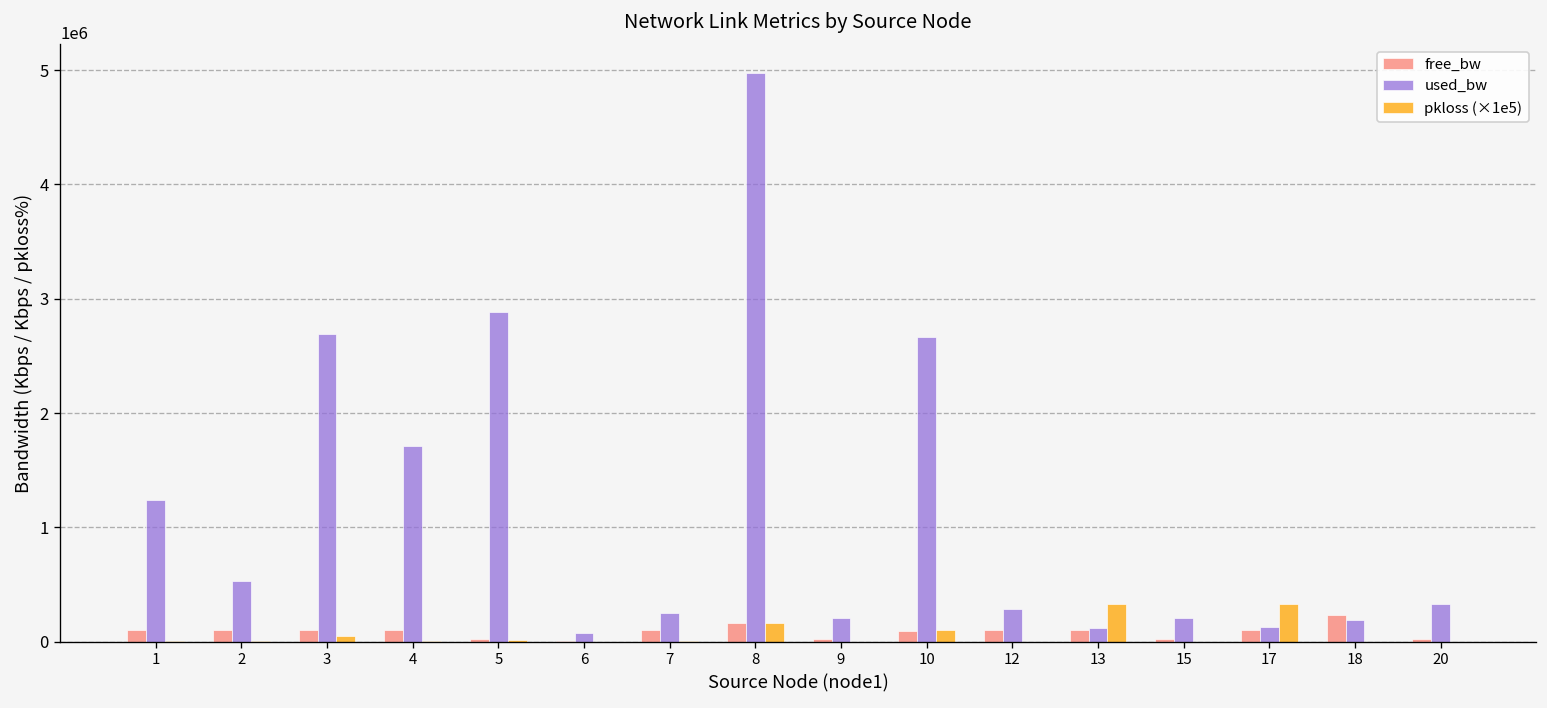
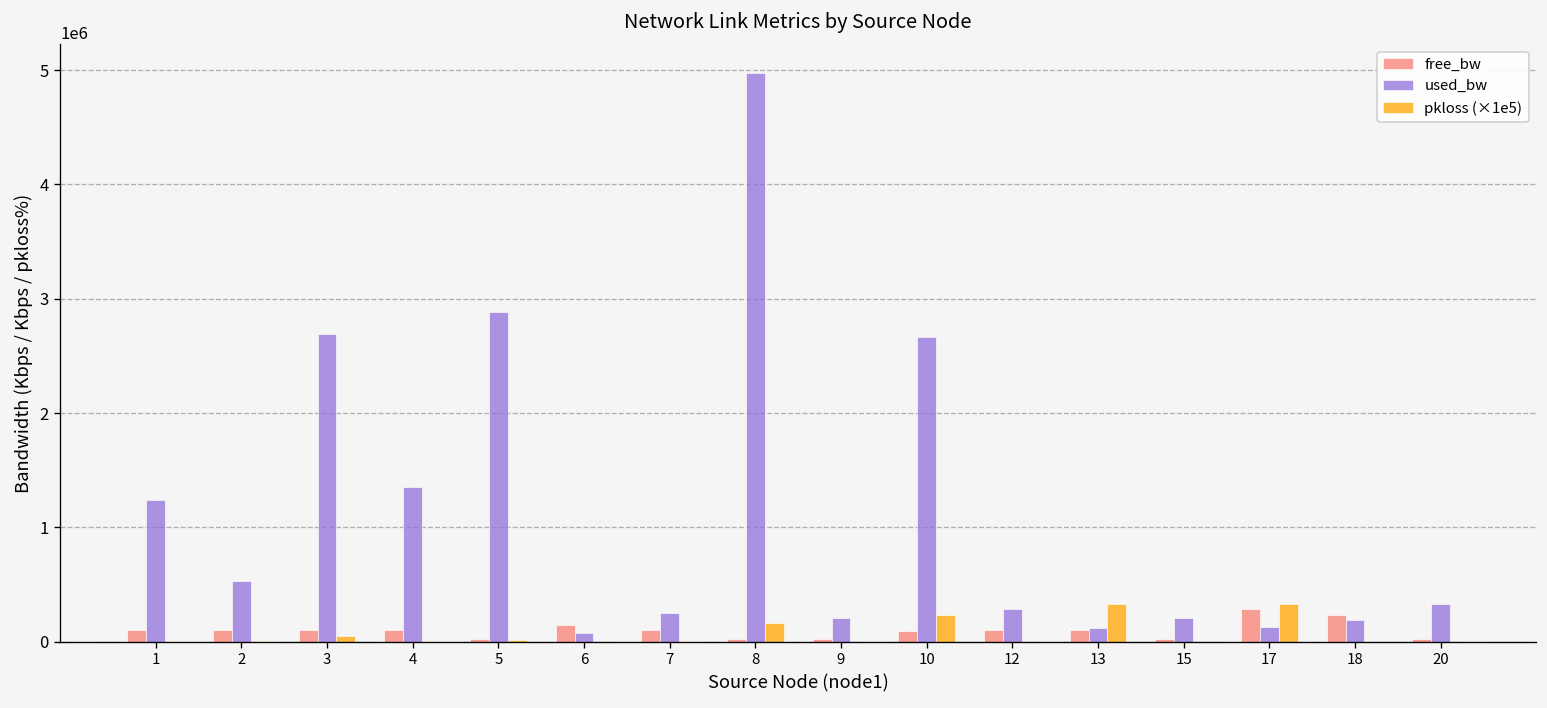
  {
    "free_bw": {
      "1": 100000,
      "2": 100000,
      "3": 100000,
      "4": 100000,
-     "6": 0,
+     "6": 100000,
      "7": 100000,
-     "8": 200000,
+     "8": 0,
      "10": 100000,
      "12": 100000,
      "13": 100000,
-     "17": 100000,
+     "17": 300000,
      "18": 200000
    },
    "used_bw": {
      "1": 1200000,
      "2": 500000,
      "3": 2700000,
-     "4": 1700000,
+     "4": 1400000,
      "5": 2900000,
      "6": 100000,
      "7": 300000,
      "8": 5000000,
      "9": 200000,
      "10": 2700000,
      "12": 300000,
      "13": 100000,
      "15": 200000,
      "17": 100000,
      "18": 200000,
      "20": 300000
    },
    "pkloss (×1e5)": {
      "3": 100000,
      "6": 0,
      "8": 200000,
      "9": 0,
-     "10": 100000,
+     "10": 200000,
      "12": 0,
      "13": 300000,
      "15": 0,
      "17": 300000,
      "18": 0,
      "20": 0
    }
  }
